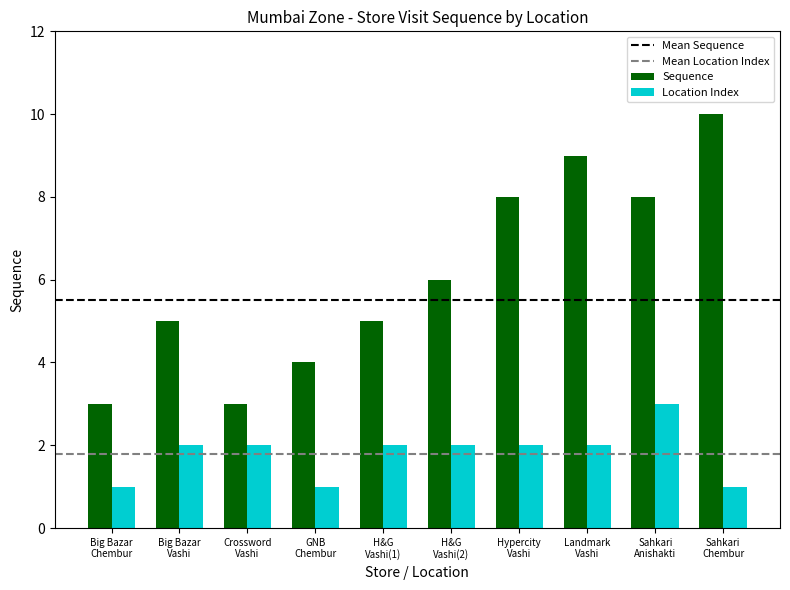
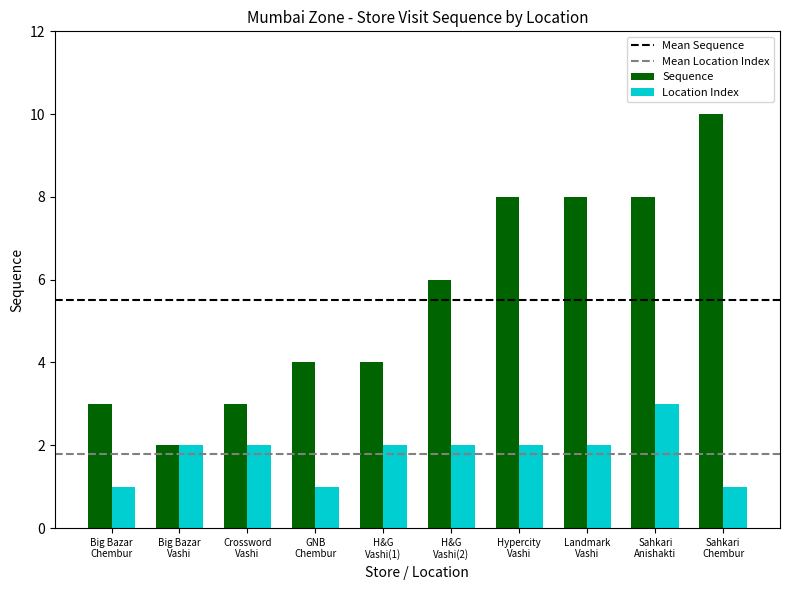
  {
    "Sequence": {
      "Big Bazar Chembur": 3,
-     "Big Bazar Vashi": 5,
+     "Big Bazar Vashi": 2,
      "Crossword Vashi": 3,
      "GNB Chembur": 4,
-     "H&G Vashi(1)": 5,
+     "H&G Vashi(1)": 4,
      "H&G Vashi(2)": 6,
      "Hypercity Vashi": 8,
-     "Landmark Vashi": 9,
+     "Landmark Vashi": 8,
      "Sahkari Anishakti": 8,
      "Sahkari Chembur": 10
    },
    "Location Index": {
      "Big Bazar Chembur": 1,
      "Big Bazar Vashi": 2,
      "Crossword Vashi": 2,
      "GNB Chembur": 1,
      "H&G Vashi(1)": 2,
      "H&G Vashi(2)": 2,
      "Hypercity Vashi": 2,
      "Landmark Vashi": 2,
      "Sahkari Anishakti": 3,
      "Sahkari Chembur": 1
    }
  }
